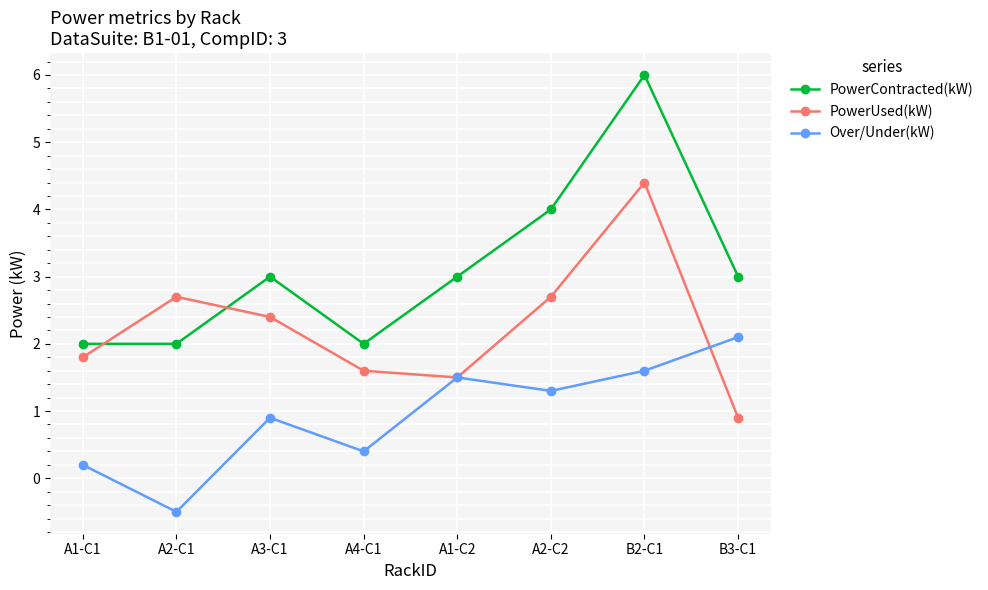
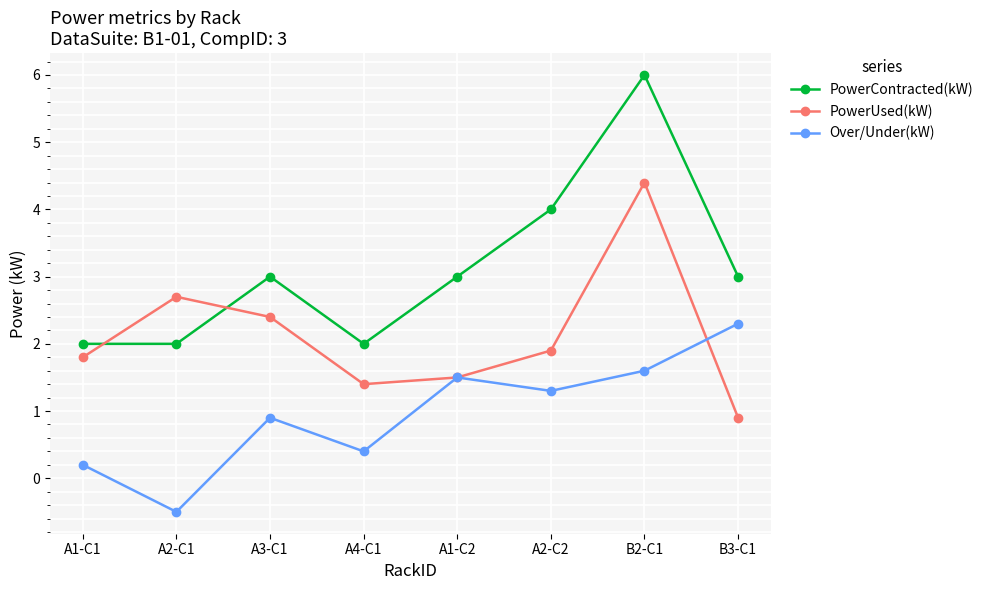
  {
    "PowerContracted(kW)": {
      "A1-C1": 2.0,
      "A2-C1": 2.0,
      "A3-C1": 3.0,
      "A4-C1": 2.0,
      "A1-C2": 3.0,
      "A2-C2": 4.0,
      "B2-C1": 6.0,
      "B3-C1": 3.0
    },
    "PowerUsed(kW)": {
      "A1-C1": 1.8,
      "A2-C1": 2.7,
      "A3-C1": 2.4,
-     "A4-C1": 1.6,
-     "A2-C2": 2.7,
+     "A4-C1": 1.4,
+     "A2-C2": 1.9,
      "B2-C1": 4.4,
      "B3-C1": 0.9
    },
    "Over/Under(kW)": {
      "A1-C1": 0.2,
      "A2-C1": -0.5,
      "A3-C1": 0.9,
      "A4-C1": 0.4,
      "A2-C2": 1.3,
      "B2-C1": 1.6,
-     "B3-C1": 2.1
+     "B3-C1": 2.3
    }
  }
